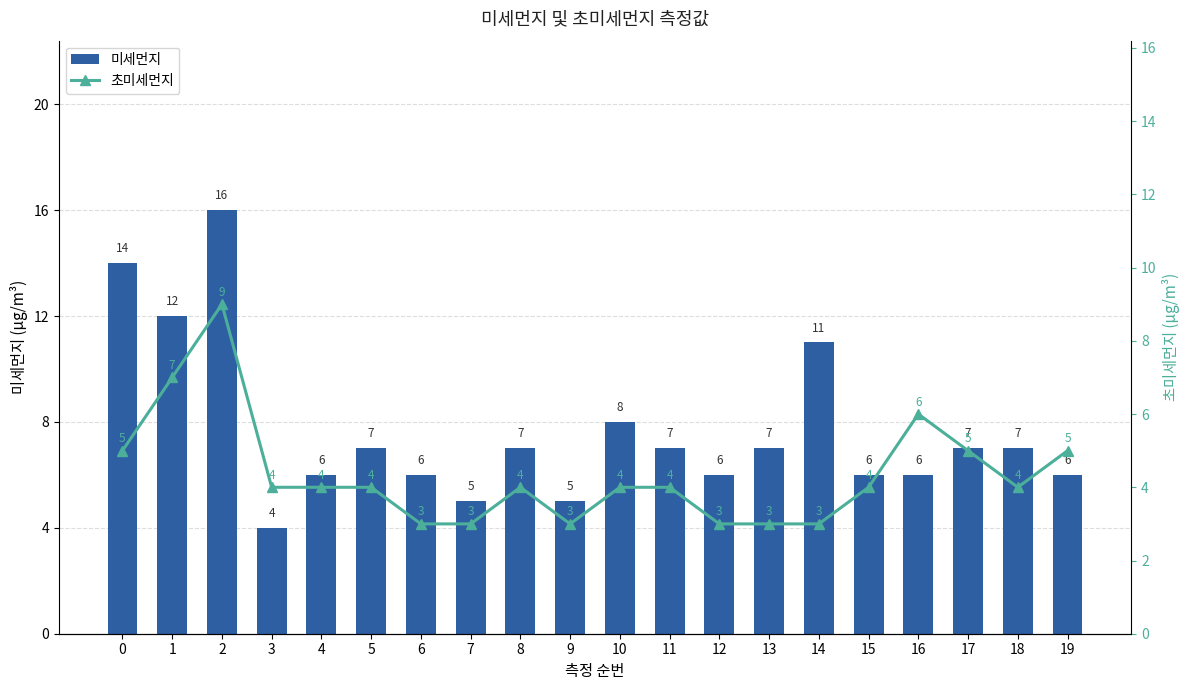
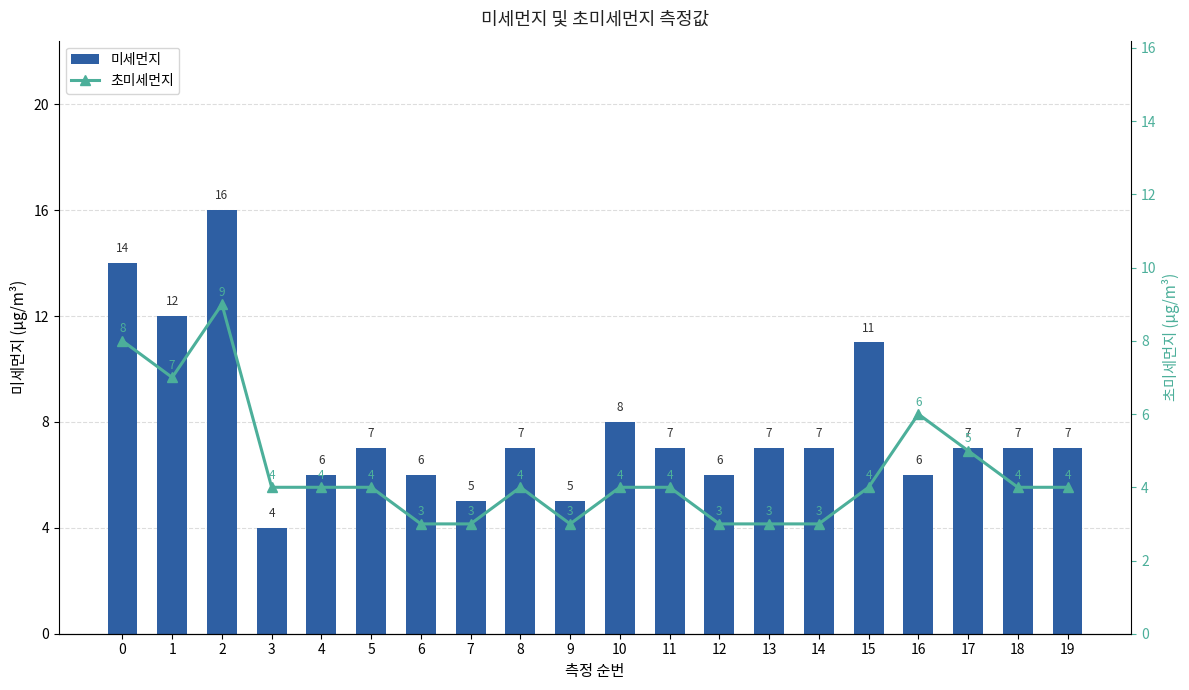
  {
    "미세먼지": {
      "0": 14,
      "1": 12,
      "2": 16,
      "3": 4,
      "4": 6,
      "5": 7,
      "6": 6,
      "7": 5,
      "8": 7,
      "9": 5,
      "10": 8,
      "11": 7,
      "12": 6,
      "13": 7,
-     "14": 11,
-     "15": 6,
+     "14": 7,
+     "15": 11,
      "16": 6,
      "18": 7,
-     "19": 6
+     "19": 7
    },
    "초미세먼지": {
-     "0": 5,
+     "0": 8,
      "1": 7,
      "2": 9,
      "3": 4,
      "4": 4,
      "5": 4,
      "6": 3,
      "7": 3,
      "8": 4,
      "9": 3,
      "10": 4,
      "11": 4,
      "12": 3,
      "13": 3,
      "14": 3,
      "15": 4,
      "16": 6,
      "18": 4,
-     "19": 5
+     "19": 4
    }
  }
